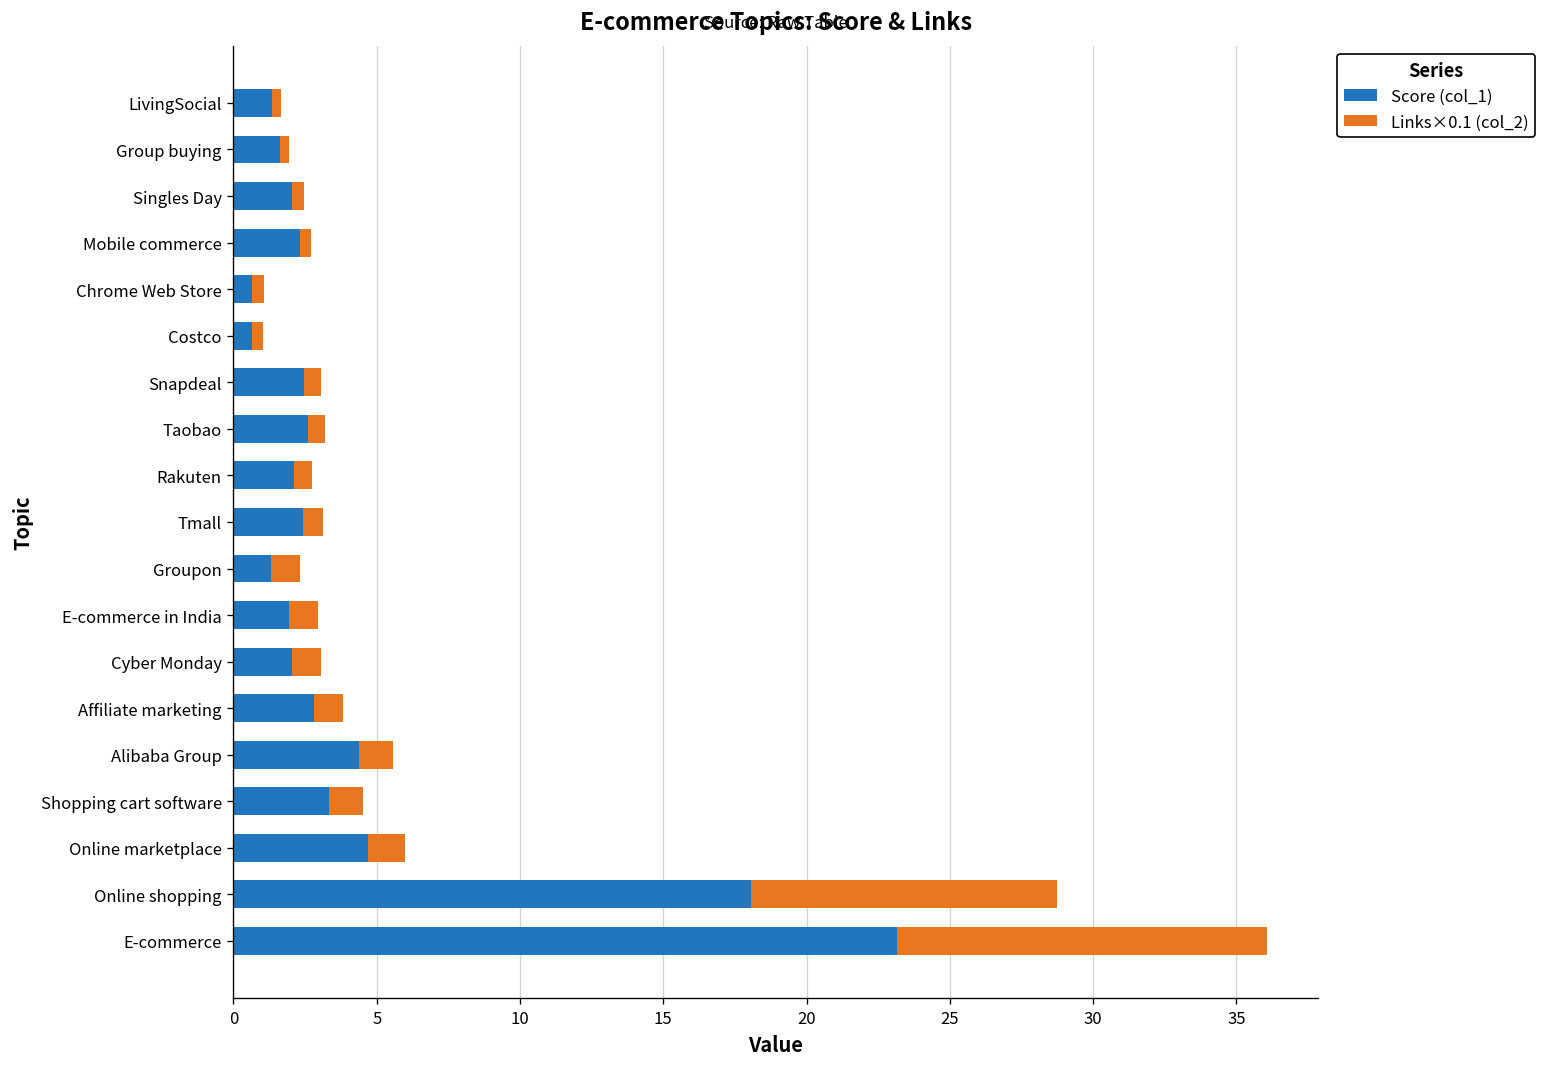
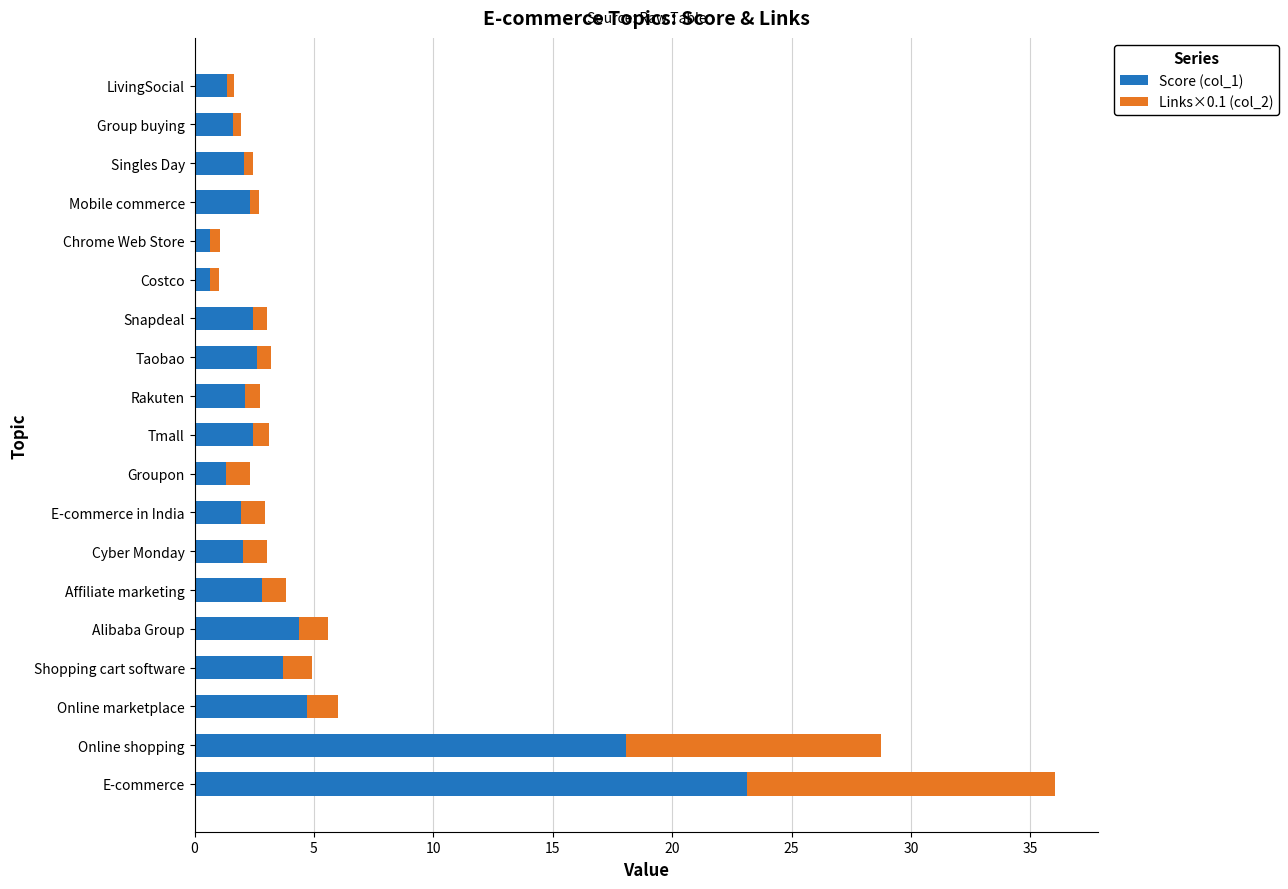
  {
    "Score (col_1)": {
      "LivingSocial": 1.4,
      "Group buying": 1.6,
      "Singles Day": 2.1,
      "Mobile commerce": 2.3,
      "Chrome Web Store": 0.7,
      "Costco": 0.6,
      "Snapdeal": 2.5,
      "Taobao": 2.6,
      "Rakuten": 2.1,
      "Tmall": 2.4,
      "Groupon": 1.3,
      "E-commerce in India": 2.0,
      "Cyber Monday": 2.0,
      "Affiliate marketing": 2.8,
      "Alibaba Group": 4.4,
-     "Shopping cart software": 3.3,
+     "Shopping cart software": 3.7,
      "Online marketplace": 4.7,
      "Online shopping": 18.1,
      "E-commerce": 23.2
    },
    "Links×0.1 (col_2)": {
      "LivingSocial": 0.3,
      "Group buying": 0.3,
      "Singles Day": 0.4,
      "Mobile commerce": 0.4,
      "Chrome Web Store": 0.4,
      "Costco": 0.4,
      "Snapdeal": 0.6,
      "Taobao": 0.6,
      "Rakuten": 0.6,
      "Tmall": 0.7,
      "Groupon": 1.0,
      "E-commerce in India": 1.0,
      "Cyber Monday": 1.0,
      "Affiliate marketing": 1.0,
      "Alibaba Group": 1.2,
      "Shopping cart software": 1.2,
      "Online marketplace": 1.3,
      "Online shopping": 10.7,
      "E-commerce": 12.9
    }
  }
